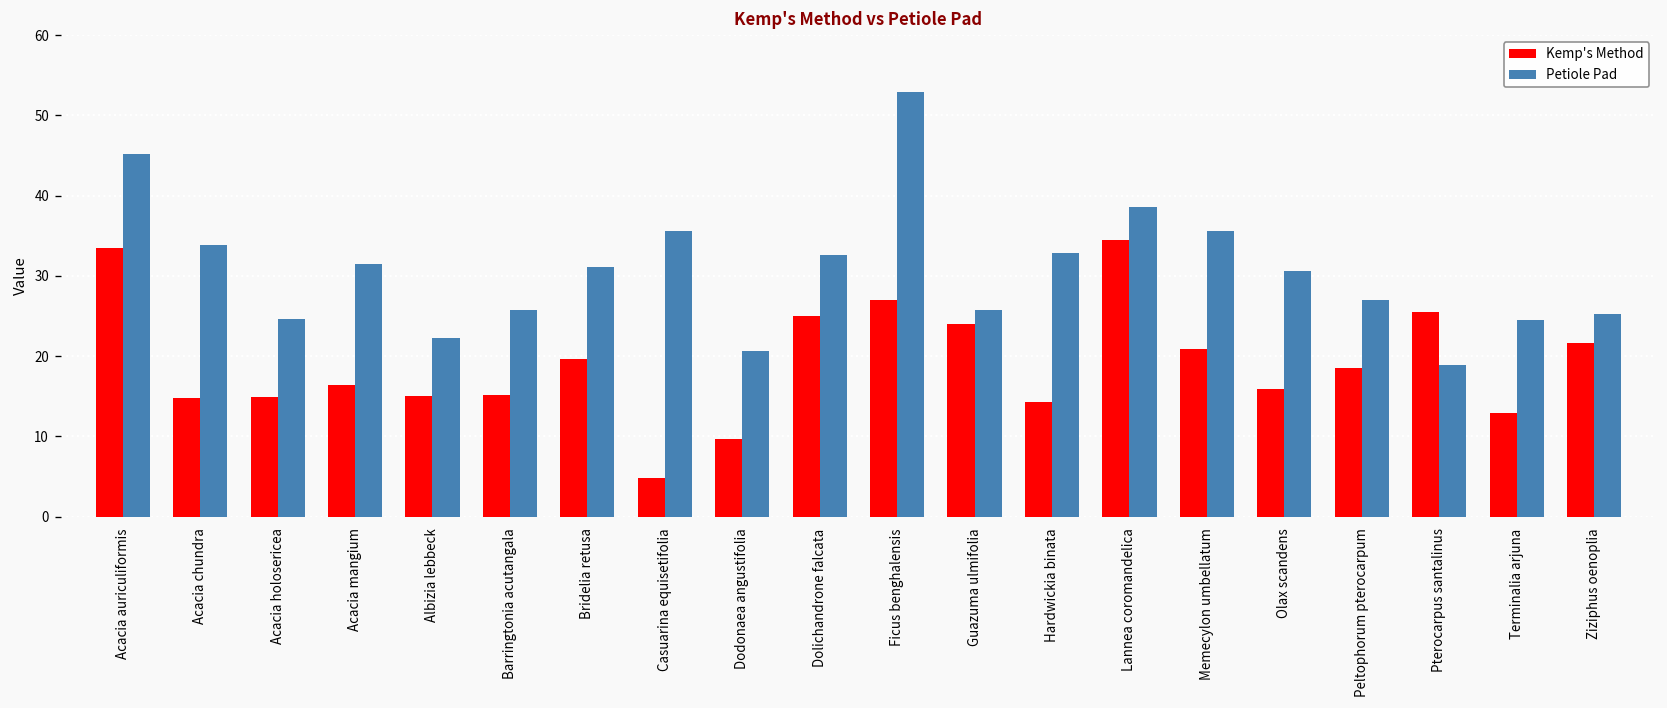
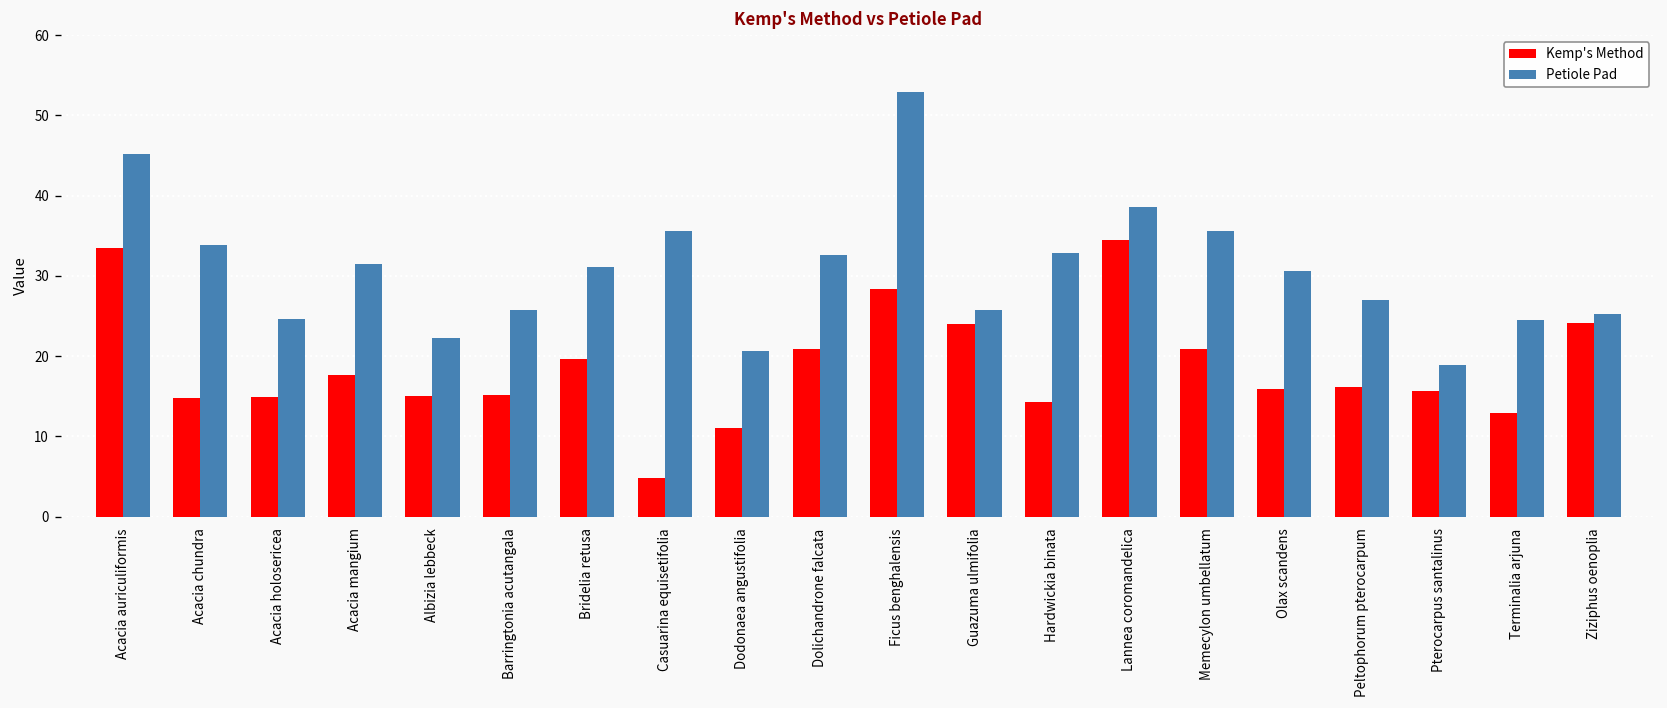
  {
    "Kemp's Method": {
      "Acacia auriculiformis": 33,
      "Acacia chundra": 15,
      "Acacia holosericea": 15,
-     "Acacia mangium": 16,
+     "Acacia mangium": 18,
      "Albizia lebbeck": 15,
      "Barringtonia acutangala": 15,
      "Bridelia retusa": 20,
      "Casuarina equisetifolia": 5,
-     "Dodonaea angustifolia": 10,
-     "Dolichandrone falcata": 25,
-     "Ficus benghalensis": 27,
+     "Dodonaea angustifolia": 11,
+     "Dolichandrone falcata": 21,
+     "Ficus benghalensis": 28,
      "Guazuma ulmifolia": 24,
      "Hardwickia binata": 14,
      "Lannea coromandelica": 35,
      "Memecylon umbellatum": 21,
      "Olax scandens": 16,
-     "Peltophorum pterocarpum": 19,
-     "Pterocarpus santalinus": 25,
+     "Peltophorum pterocarpum": 16,
+     "Pterocarpus santalinus": 16,
      "Terminalia arjuna": 13,
-     "Ziziphus oenoplia": 22
+     "Ziziphus oenoplia": 24
    },
    "Petiole Pad": {
      "Acacia auriculiformis": 45,
      "Acacia chundra": 34,
      "Acacia holosericea": 25,
      "Acacia mangium": 32,
      "Albizia lebbeck": 22,
      "Barringtonia acutangala": 26,
      "Bridelia retusa": 31,
      "Casuarina equisetifolia": 36,
      "Dodonaea angustifolia": 21,
      "Dolichandrone falcata": 33,
      "Ficus benghalensis": 53,
      "Guazuma ulmifolia": 26,
      "Hardwickia binata": 33,
      "Lannea coromandelica": 39,
      "Memecylon umbellatum": 36,
      "Olax scandens": 31,
      "Peltophorum pterocarpum": 27,
      "Pterocarpus santalinus": 19,
      "Terminalia arjuna": 24,
      "Ziziphus oenoplia": 25
    }
  }
